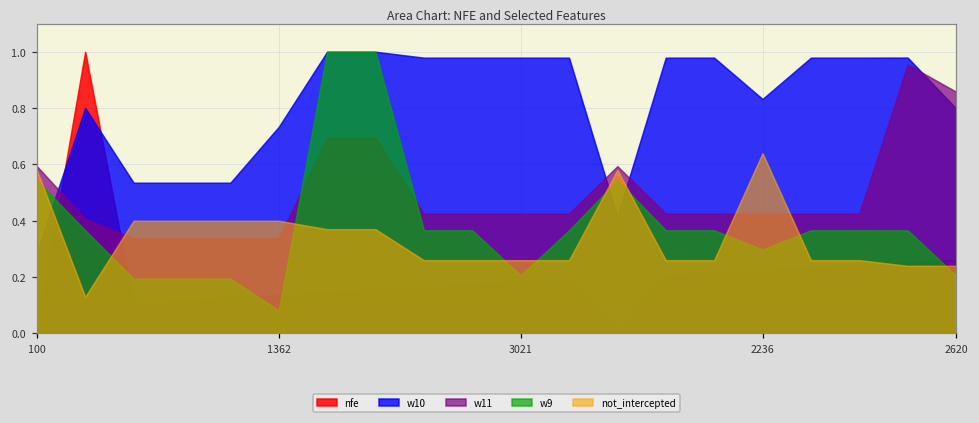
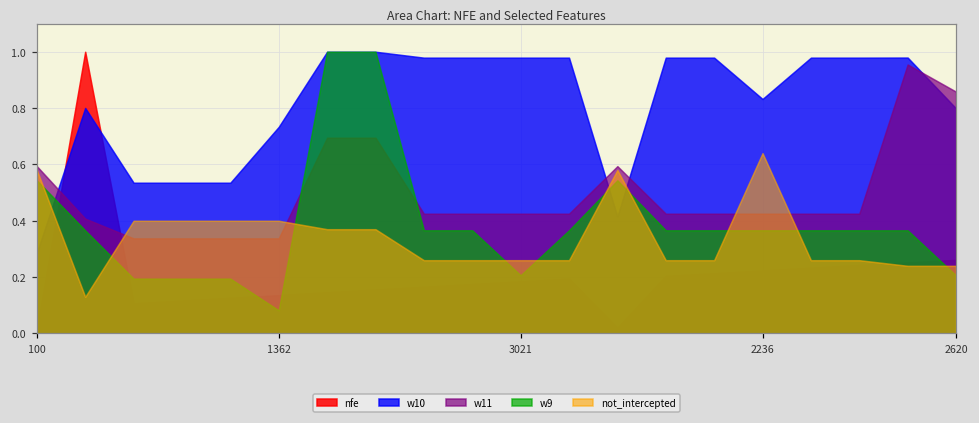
  {
    "nfe": {
      "100": 0.01,
      "1362": 0.14,
      "3021": 0.18,
      "2236": 0.22,
      "2620": 0.26
    },
    "w10": {
      "100": 0.29,
      "1362": 0.73,
      "3021": 0.98,
      "2236": 0.83,
      "2620": 0.80
    },
    "w11": {
      "100": 0.59,
      "1362": 0.34,
      "3021": 0.42,
      "2236": 0.42,
      "2620": 0.86
    },
    "w9": {
      "100": 0.54,
      "1362": 0.08,
      "3021": 0.21,
-     "2236": 0.30,
+     "2236": 0.37,
      "2620": 0.21
    },
    "not_intercepted": {
      "100": 0.58,
      "1362": 0.40,
      "3021": 0.26,
      "2236": 0.64,
      "2620": 0.24
    }
  }
